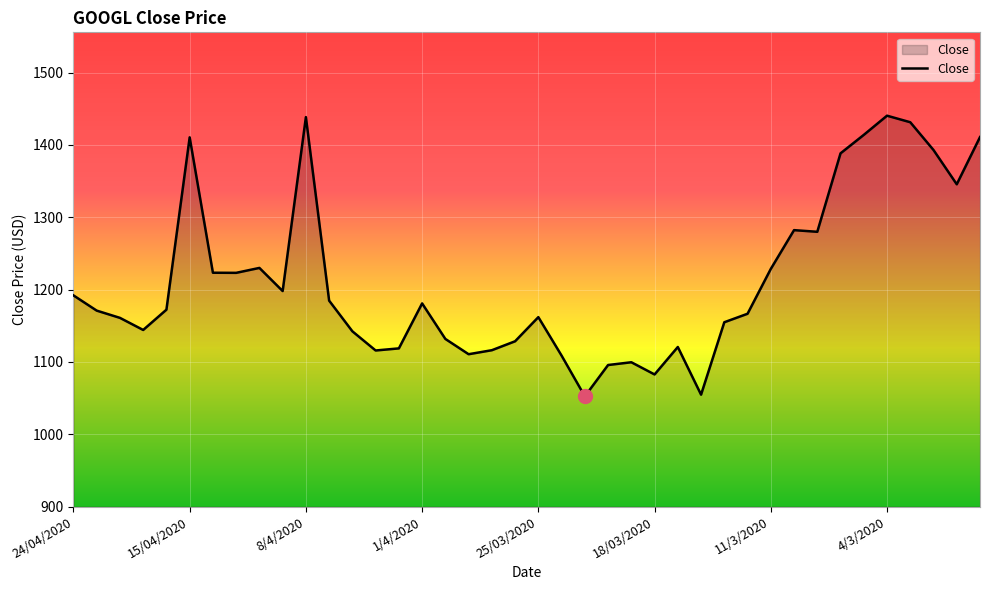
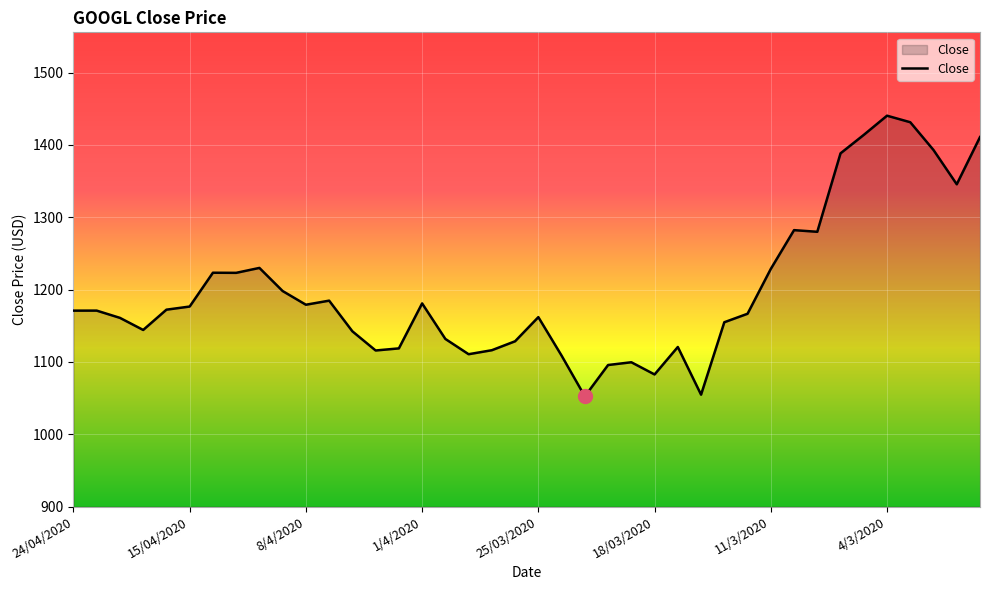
  {
    "Close": {
-     "24/04/2020": 1190,
-     "15/04/2020": 1410,
-     "8/4/2020": 1440,
+     "24/04/2020": 1170,
+     "15/04/2020": 1180,
+     "8/4/2020": 1180,
      "1/4/2020": 1180,
      "25/03/2020": 1160,
      "18/03/2020": 1080,
      "11/3/2020": 1230,
      "4/3/2020": 1440
    }
  }
